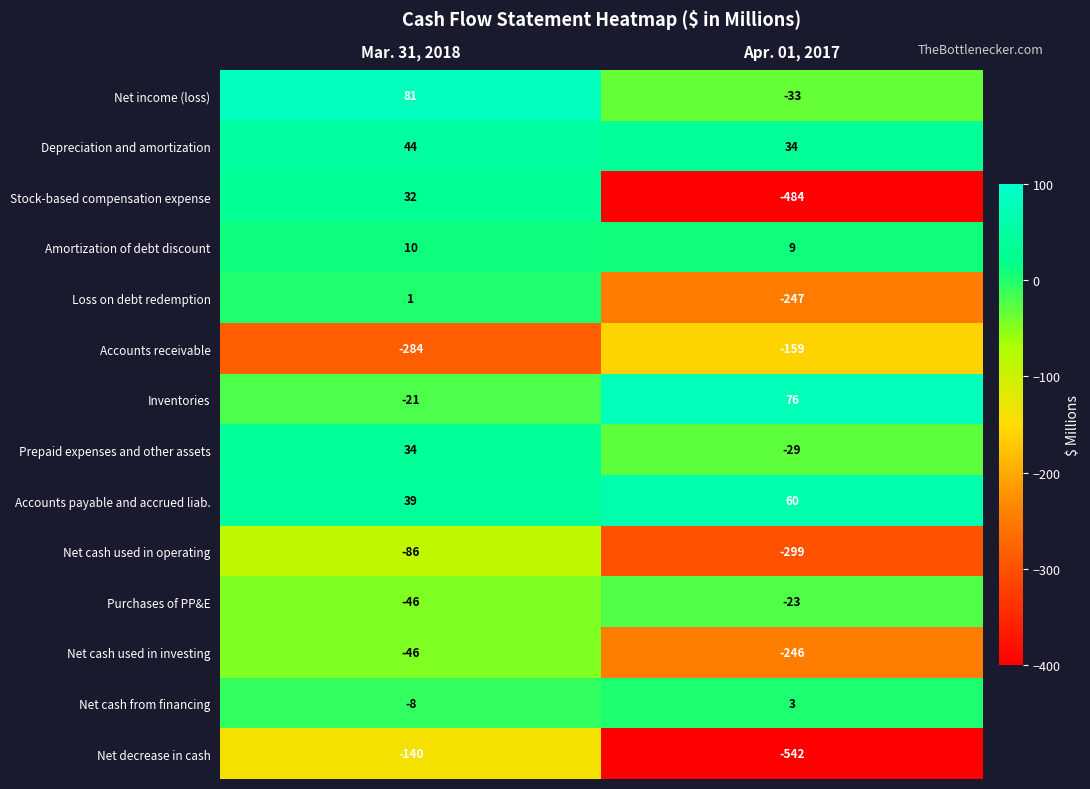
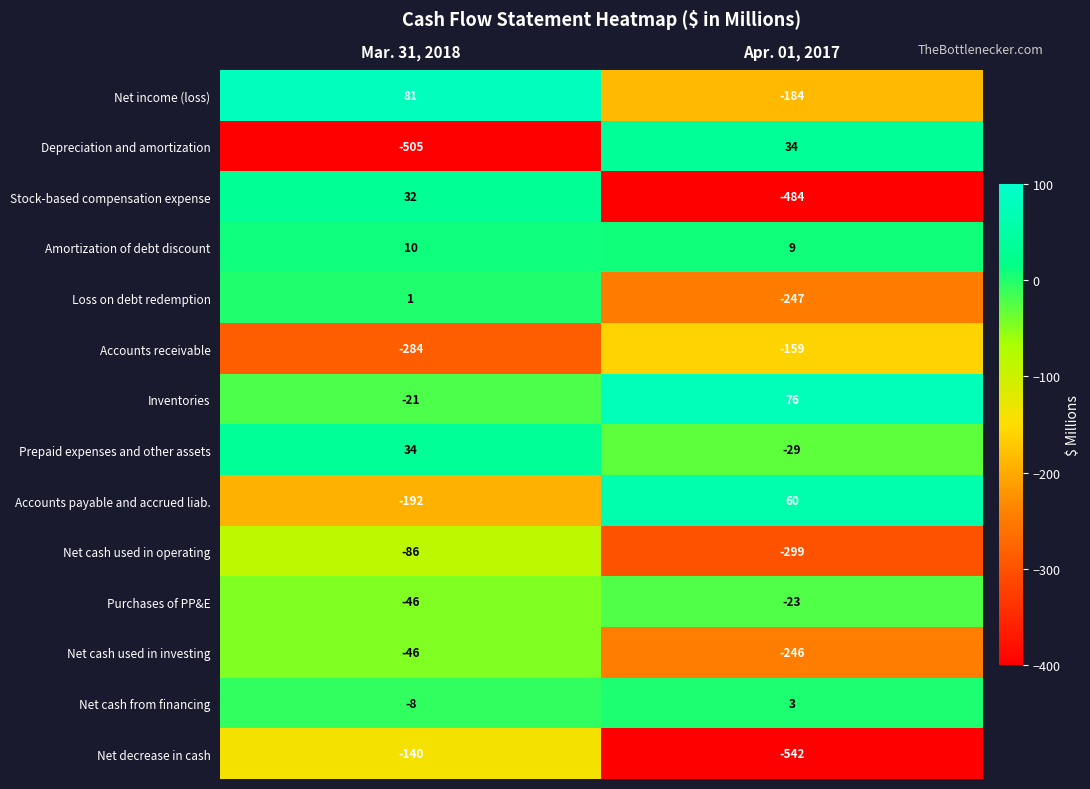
  {
    "Net income (loss)": {
      "Mar. 31, 2018": 81,
-     "Apr. 01, 2017": -33
+     "Apr. 01, 2017": -184
    },
    "Depreciation and amortization": {
-     "Mar. 31, 2018": 44,
+     "Mar. 31, 2018": -505,
      "Apr. 01, 2017": 34
    },
    "Stock-based compensation expense": {
      "Mar. 31, 2018": 32,
      "Apr. 01, 2017": -484
    },
    "Amortization of debt discount": {
      "Mar. 31, 2018": 10,
      "Apr. 01, 2017": 9
    },
    "Loss on debt redemption": {
      "Mar. 31, 2018": 1,
      "Apr. 01, 2017": -247
    },
    "Accounts receivable": {
      "Mar. 31, 2018": -284,
      "Apr. 01, 2017": -159
    },
    "Inventories": {
      "Mar. 31, 2018": -21,
      "Apr. 01, 2017": 76
    },
    "Prepaid expenses and other assets": {
      "Mar. 31, 2018": 34,
      "Apr. 01, 2017": -29
    },
    "Accounts payable and accrued liab.": {
-     "Mar. 31, 2018": 39,
+     "Mar. 31, 2018": -192,
      "Apr. 01, 2017": 60
    },
    "Net cash used in operating": {
      "Mar. 31, 2018": -86,
      "Apr. 01, 2017": -299
    },
    "Purchases of PP&E": {
      "Mar. 31, 2018": -46,
      "Apr. 01, 2017": -23
    },
    "Net cash used in investing": {
      "Mar. 31, 2018": -46,
      "Apr. 01, 2017": -246
    },
    "Net cash from financing": {
      "Mar. 31, 2018": -8,
      "Apr. 01, 2017": 3
    },
    "Net decrease in cash": {
      "Mar. 31, 2018": -140,
      "Apr. 01, 2017": -542
    }
  }
